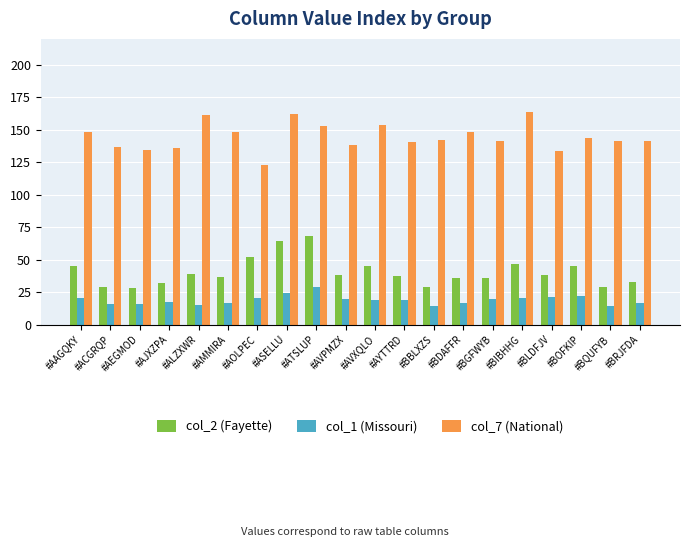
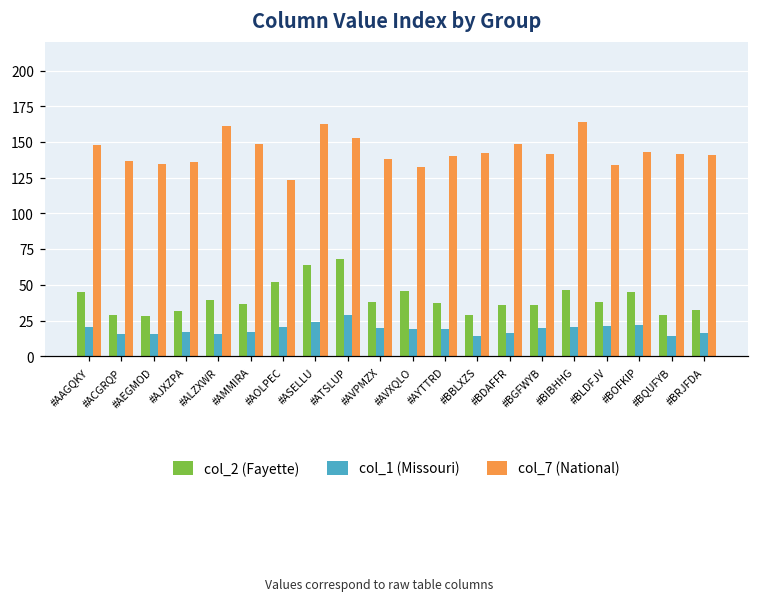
  {
    "col_2 (Fayette)": {
      "#AAGQKY": 45,
      "#ACGRQP": 29,
      "#AEGMOD": 28,
      "#AJXZPA": 32,
      "#ALZXWR": 39,
      "#AMMIRA": 37,
      "#AOLPEC": 52,
      "#ASELLU": 64,
      "#ATSLUP": 68,
      "#AVPMZX": 38,
      "#AVXQLO": 45,
      "#AYTTRD": 37,
      "#BBLXZS": 29,
      "#BDAFFR": 36,
      "#BGFWYB": 36,
      "#BIBHHG": 46,
      "#BLDFJV": 38,
      "#BOFKIP": 45,
      "#BQUFYB": 29,
      "#BRJFDA": 32
    },
    "col_1 (Missouri)": {
      "#AAGQKY": 21,
      "#ACGRQP": 16,
      "#AEGMOD": 16,
      "#AJXZPA": 17,
      "#ALZXWR": 15,
      "#AMMIRA": 17,
      "#AOLPEC": 21,
      "#ASELLU": 24,
      "#ATSLUP": 29,
      "#AVPMZX": 20,
      "#AVXQLO": 19,
      "#AYTTRD": 19,
      "#BBLXZS": 14,
      "#BDAFFR": 16,
      "#BGFWYB": 20,
      "#BIBHHG": 20,
      "#BLDFJV": 21,
      "#BOFKIP": 22,
      "#BQUFYB": 14,
      "#BRJFDA": 16
    },
    "col_7 (National)": {
      "#AAGQKY": 148,
      "#ACGRQP": 137,
      "#AEGMOD": 134,
      "#AJXZPA": 136,
      "#ALZXWR": 162,
      "#AMMIRA": 148,
      "#AOLPEC": 123,
      "#ASELLU": 162,
      "#ATSLUP": 153,
      "#AVPMZX": 138,
-     "#AVXQLO": 154,
+     "#AVXQLO": 132,
      "#AYTTRD": 140,
      "#BBLXZS": 142,
      "#BDAFFR": 149,
      "#BGFWYB": 141,
      "#BIBHHG": 164,
      "#BLDFJV": 134,
      "#BOFKIP": 143,
      "#BQUFYB": 142,
      "#BRJFDA": 141
    }
  }
